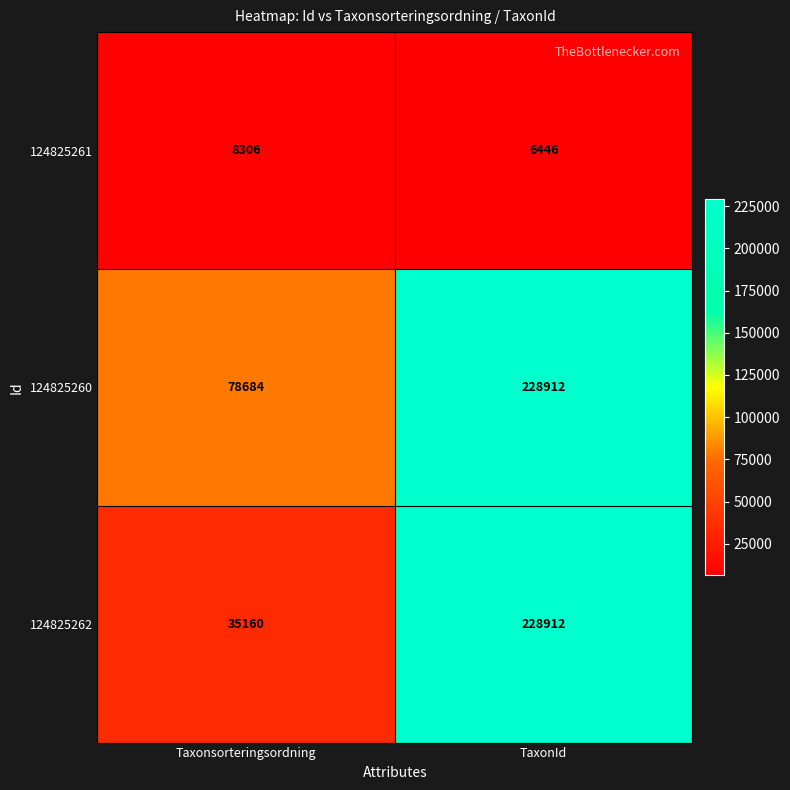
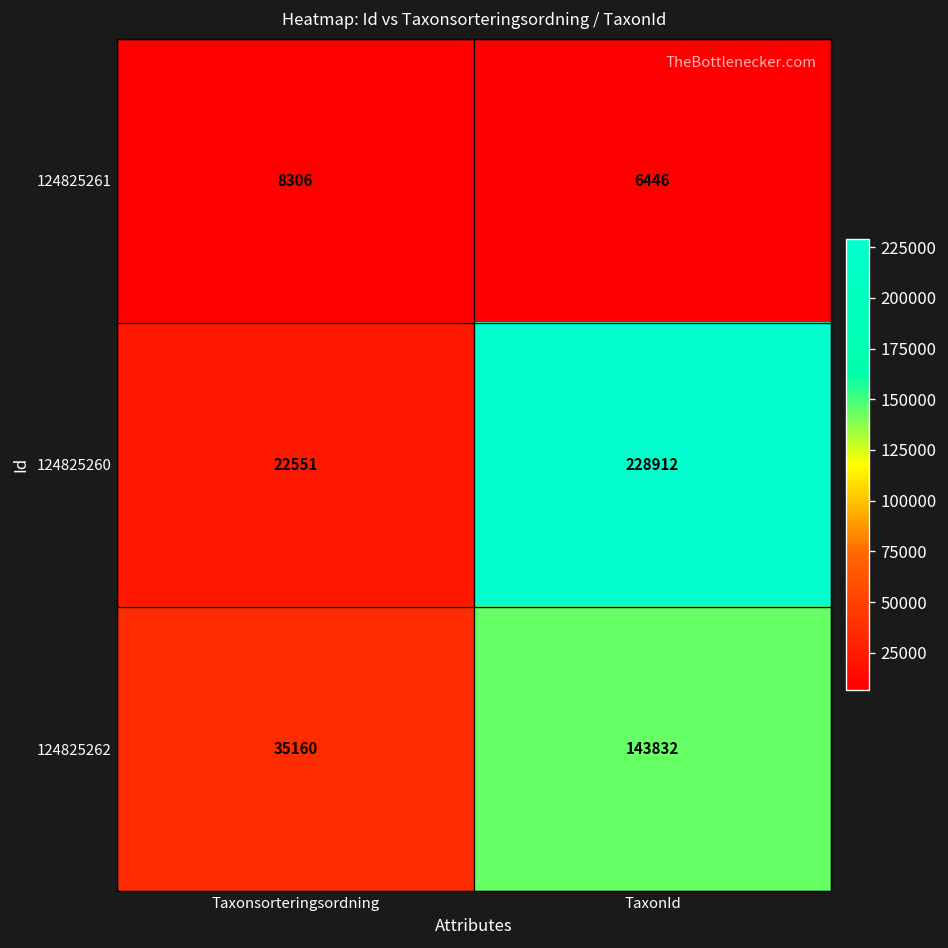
  {
    "124825261": {
      "Taxonsorteringsordning": 8306
    },
    "124825260": {
-     "Taxonsorteringsordning": 78684,
+     "Taxonsorteringsordning": 22551,
      "TaxonId": 228912
    },
    "124825262": {
      "Taxonsorteringsordning": 35160,
-     "TaxonId": 228912
+     "TaxonId": 143832
    }
  }
